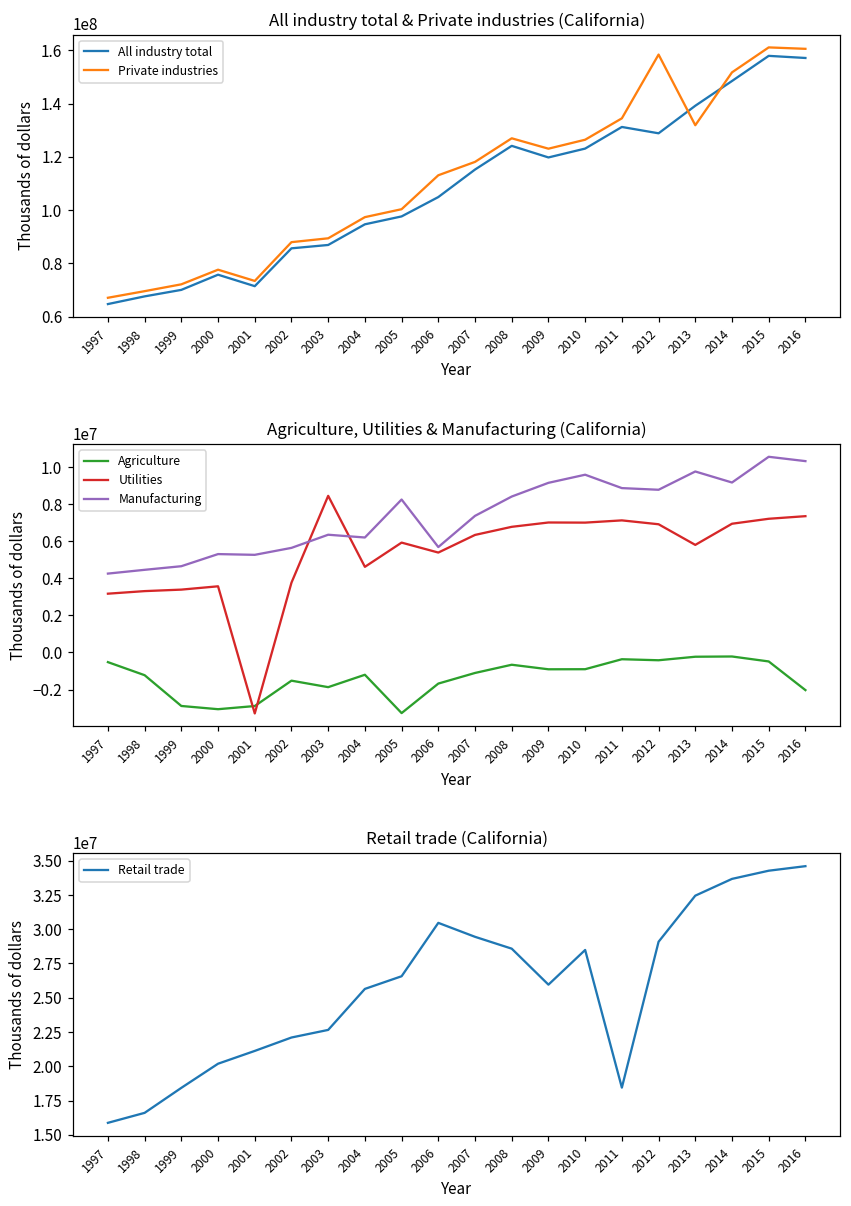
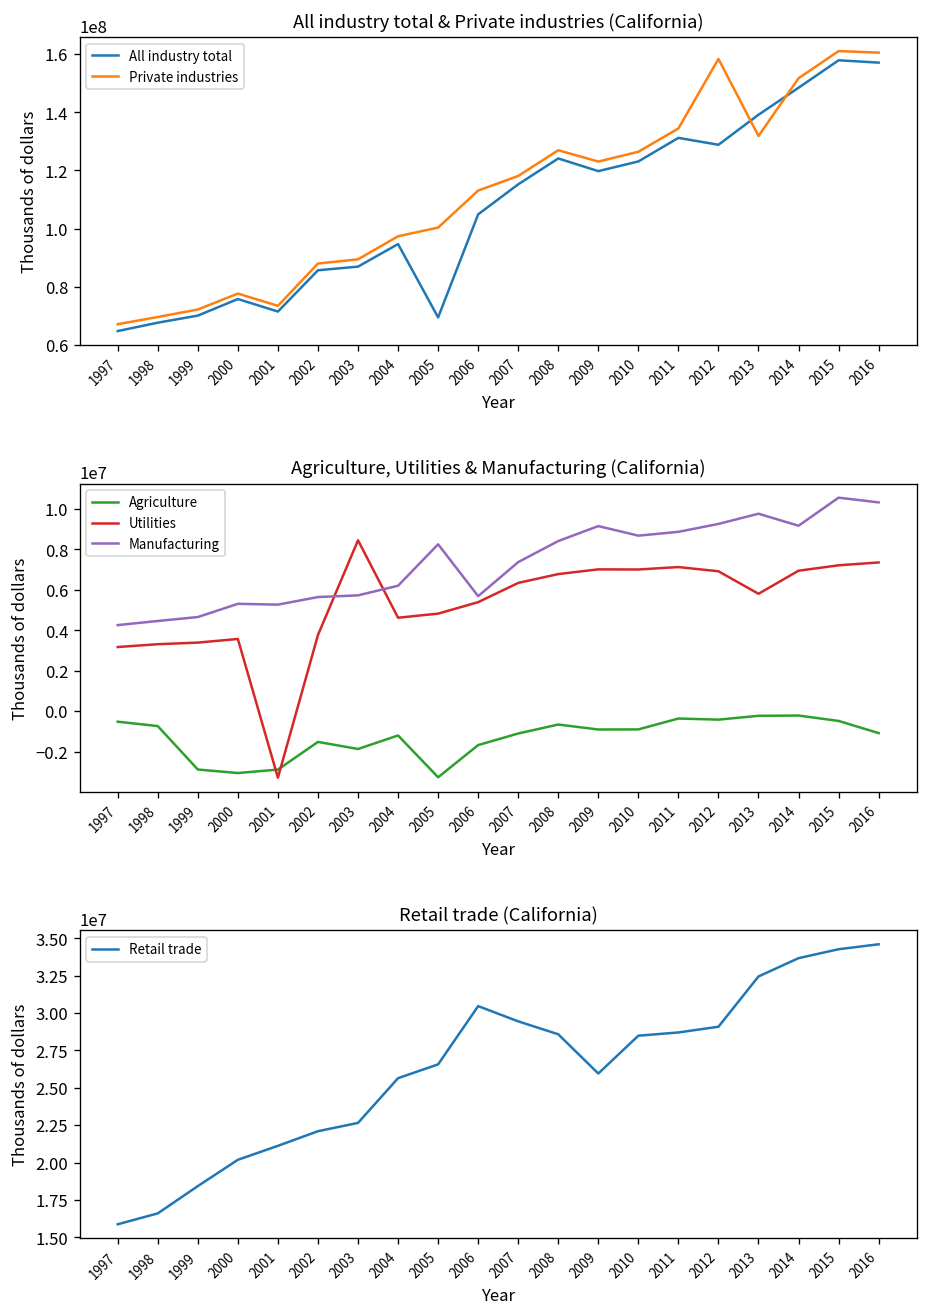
  {
    "All industry total & Private industries (California)": {
      "All industry total": {
        "1997": 65000000,
        "1998": 68000000,
        "1999": 70000000,
        "2000": 76000000,
        "2001": 71000000,
        "2002": 86000000,
        "2003": 87000000,
        "2004": 95000000,
-       "2005": 98000000,
+       "2005": 69000000,
        "2006": 105000000,
        "2007": 115000000,
        "2008": 124000000,
        "2009": 120000000,
        "2010": 123000000,
        "2011": 131000000,
        "2012": 129000000,
        "2013": 139000000,
        "2014": 148000000,
        "2015": 158000000,
        "2016": 157000000
      },
      "Private industries": {
        "1997": 67000000,
        "1998": 70000000,
        "1999": 72000000,
        "2000": 78000000,
        "2001": 73000000,
        "2002": 88000000,
        "2003": 89000000,
        "2004": 97000000,
        "2005": 100000000,
        "2006": 113000000,
        "2007": 118000000,
        "2008": 127000000,
        "2009": 123000000,
        "2010": 126000000,
        "2011": 134000000,
        "2012": 158000000,
        "2013": 132000000,
        "2014": 152000000,
        "2015": 161000000,
        "2016": 161000000
      }
    },
    "Agriculture, Utilities & Manufacturing (California)": {
      "Agriculture": {
        "1997": -500000,
-       "1998": -1200000,
+       "1998": -700000,
        "1999": -2900000,
        "2000": -3100000,
        "2001": -2900000,
        "2002": -1500000,
        "2003": -1900000,
        "2004": -1200000,
        "2005": -3300000,
        "2006": -1700000,
        "2007": -1100000,
        "2008": -700000,
        "2009": -900000,
        "2010": -900000,
        "2011": -400000,
        "2012": -400000,
        "2013": -200000,
        "2014": -200000,
        "2015": -500000,
-       "2016": -2000000
+       "2016": -1100000
      },
      "Utilities": {
        "1997": 3200000,
        "1998": 3300000,
        "1999": 3400000,
        "2000": 3600000,
        "2001": -3300000,
        "2002": 3800000,
        "2003": 8400000,
        "2004": 4600000,
-       "2005": 5900000,
+       "2005": 4800000,
        "2006": 5400000,
        "2007": 6300000,
        "2008": 6800000,
        "2009": 7000000,
        "2010": 7000000,
        "2011": 7100000,
        "2012": 6900000,
        "2013": 5800000,
        "2014": 6900000,
        "2015": 7200000,
        "2016": 7400000
      },
      "Manufacturing": {
        "1997": 4300000,
        "1998": 4500000,
        "1999": 4700000,
        "2000": 5300000,
        "2001": 5300000,
        "2002": 5600000,
-       "2003": 6400000,
+       "2003": 5700000,
        "2004": 6200000,
        "2005": 8200000,
        "2006": 5700000,
        "2007": 7400000,
        "2008": 8400000,
        "2009": 9100000,
-       "2010": 9600000,
+       "2010": 8700000,
        "2011": 8900000,
-       "2012": 8800000,
+       "2012": 9300000,
        "2013": 9800000,
        "2014": 9200000,
        "2015": 10600000,
        "2016": 10300000
      }
    },
    "Retail trade (California)": {
      "1997": 15900000,
      "1998": 16600000,
      "1999": 18400000,
      "2000": 20200000,
      "2001": 21100000,
      "2002": 22100000,
      "2003": 22700000,
      "2004": 25600000,
      "2005": 26600000,
      "2006": 30500000,
      "2007": 29400000,
      "2008": 28600000,
      "2009": 26000000,
      "2010": 28500000,
-     "2011": 18400000,
+     "2011": 28700000,
      "2012": 29100000,
      "2013": 32400000,
      "2014": 33700000,
      "2015": 34300000,
      "2016": 34600000
    }
  }
